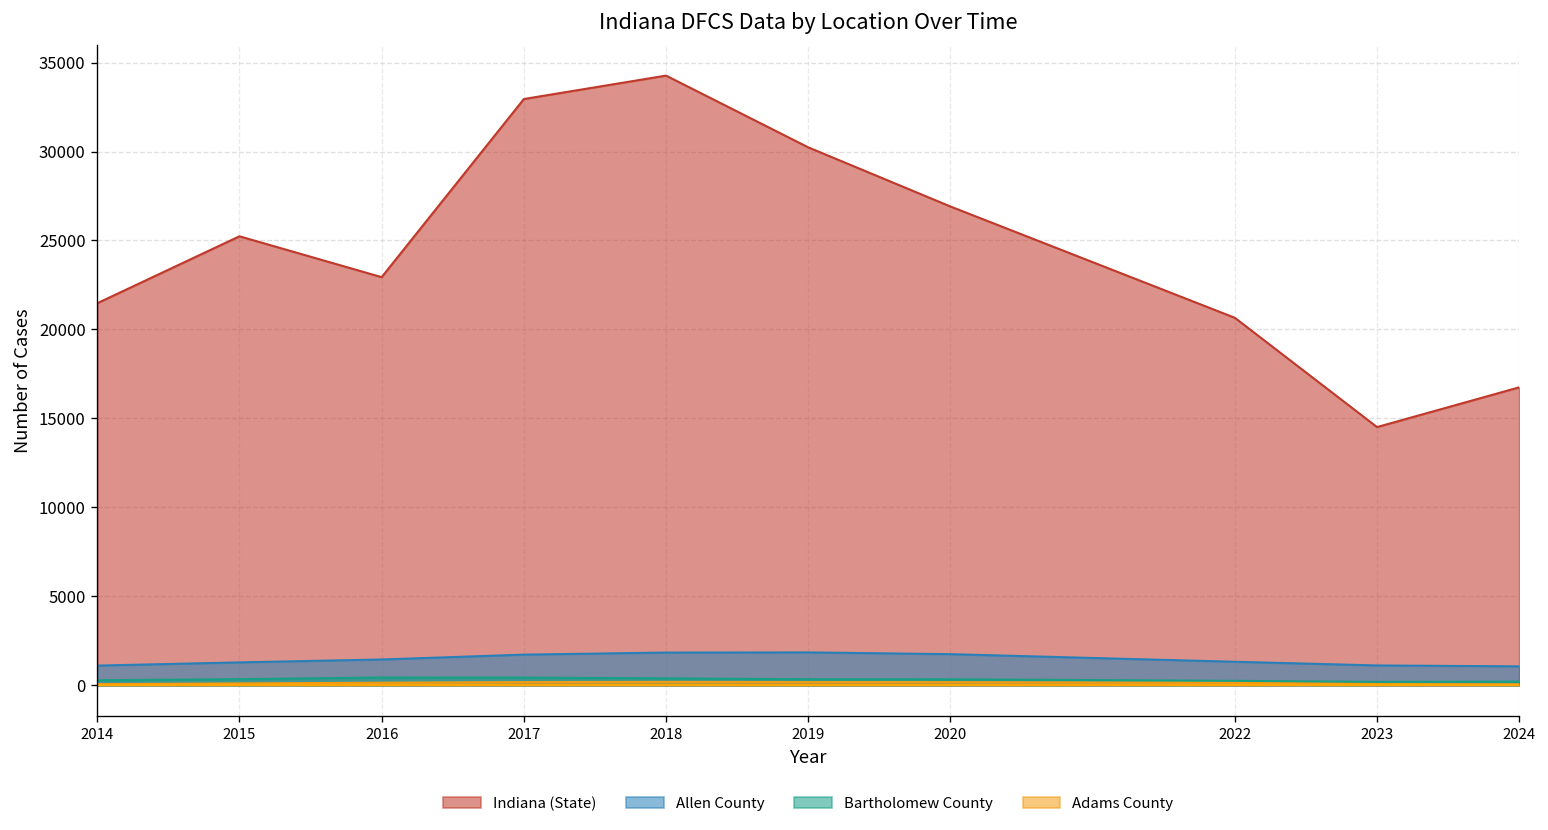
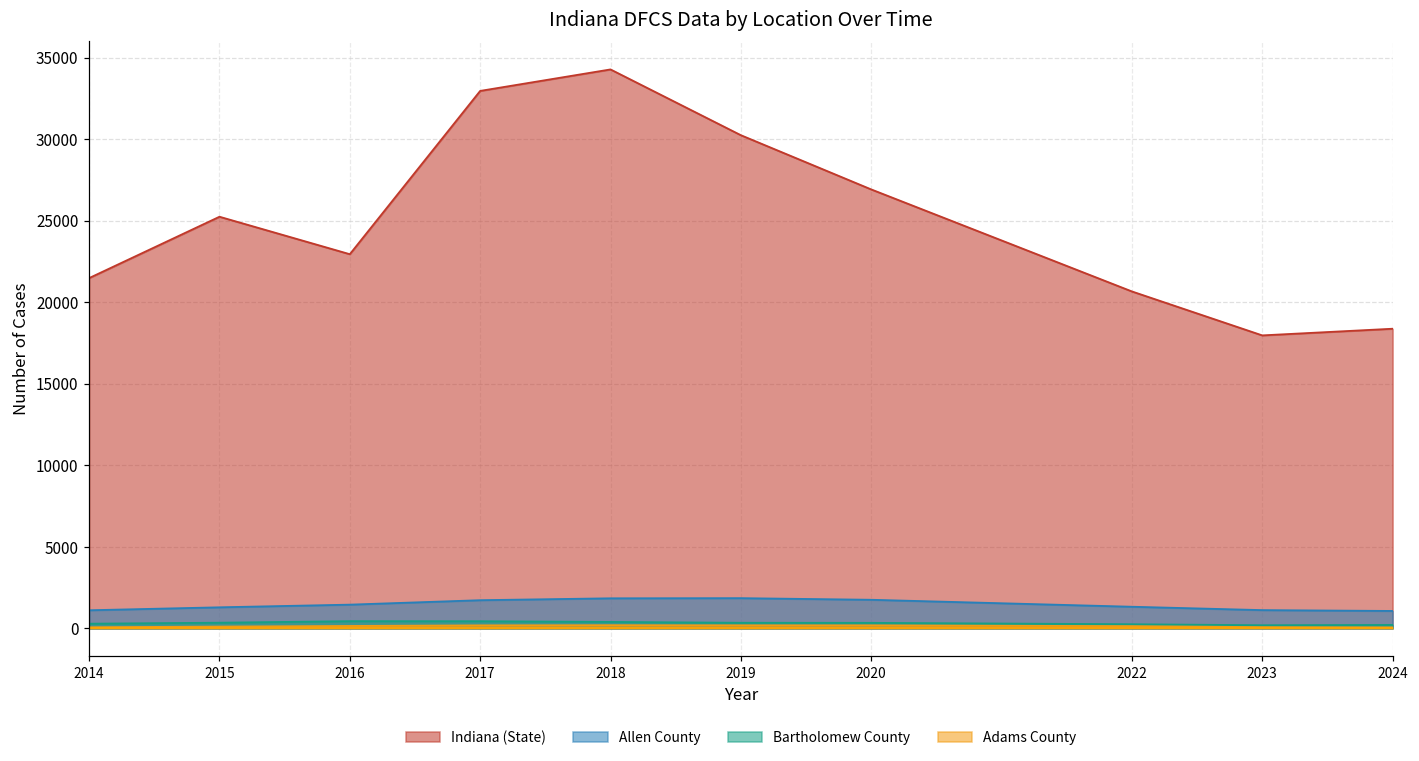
  {
    "Indiana (State)": {
      "2014": 21500,
      "2015": 25200,
      "2016": 22900,
      "2017": 33000,
      "2018": 34300,
      "2019": 30200,
      "2020": 26900,
      "2022": 20700,
-     "2023": 14500,
-     "2024": 16800
+     "2023": 18000,
+     "2024": 18400
    },
    "Adams County": {
      "2014": 100,
      "2015": 100,
      "2016": 100,
      "2017": 200,
      "2018": 200
    }
  }
